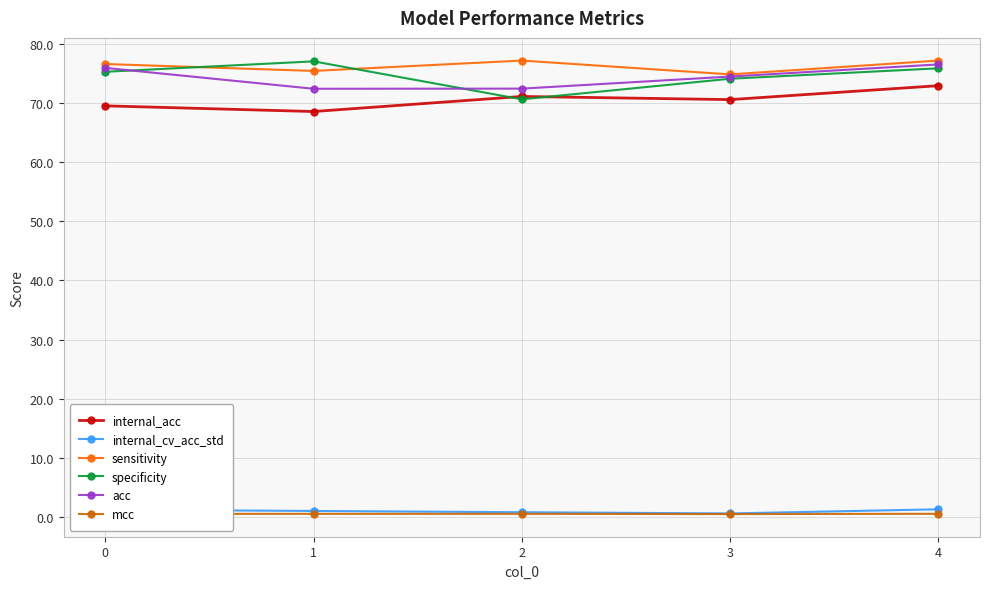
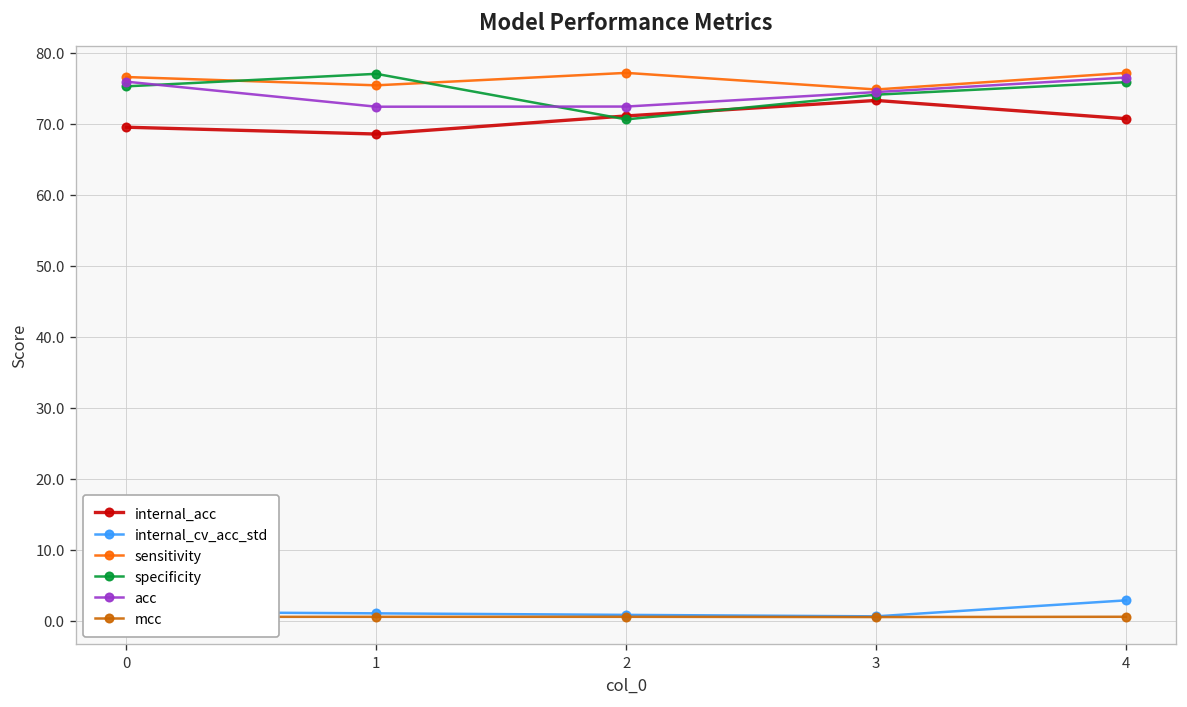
  {
    "internal_acc": {
      "0": 70,
      "1": 69,
      "2": 71,
-     "3": 71,
-     "4": 73
+     "3": 73,
+     "4": 71
    },
    "internal_cv_acc_std": {
      "1": 1,
-     "4": 1
+     "4": 3
    },
    "specificity": {
      "0": 75,
      "1": 77,
      "2": 71,
      "4": 76
    },
    "acc": {
      "0": 76,
      "1": 72,
      "2": 72,
      "4": 77
    }
  }
